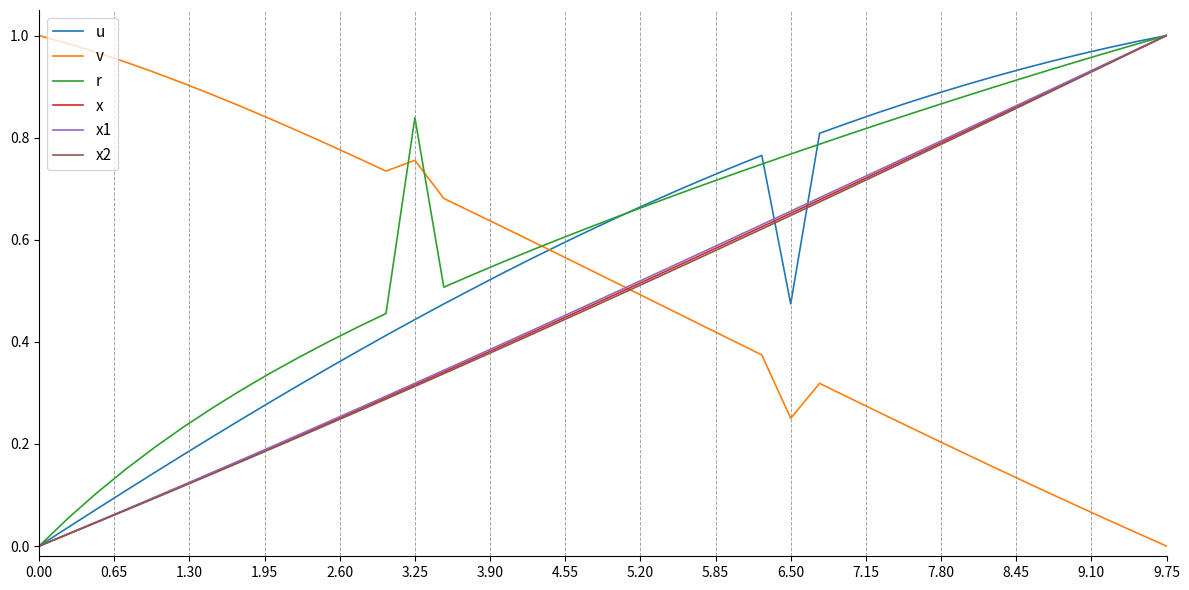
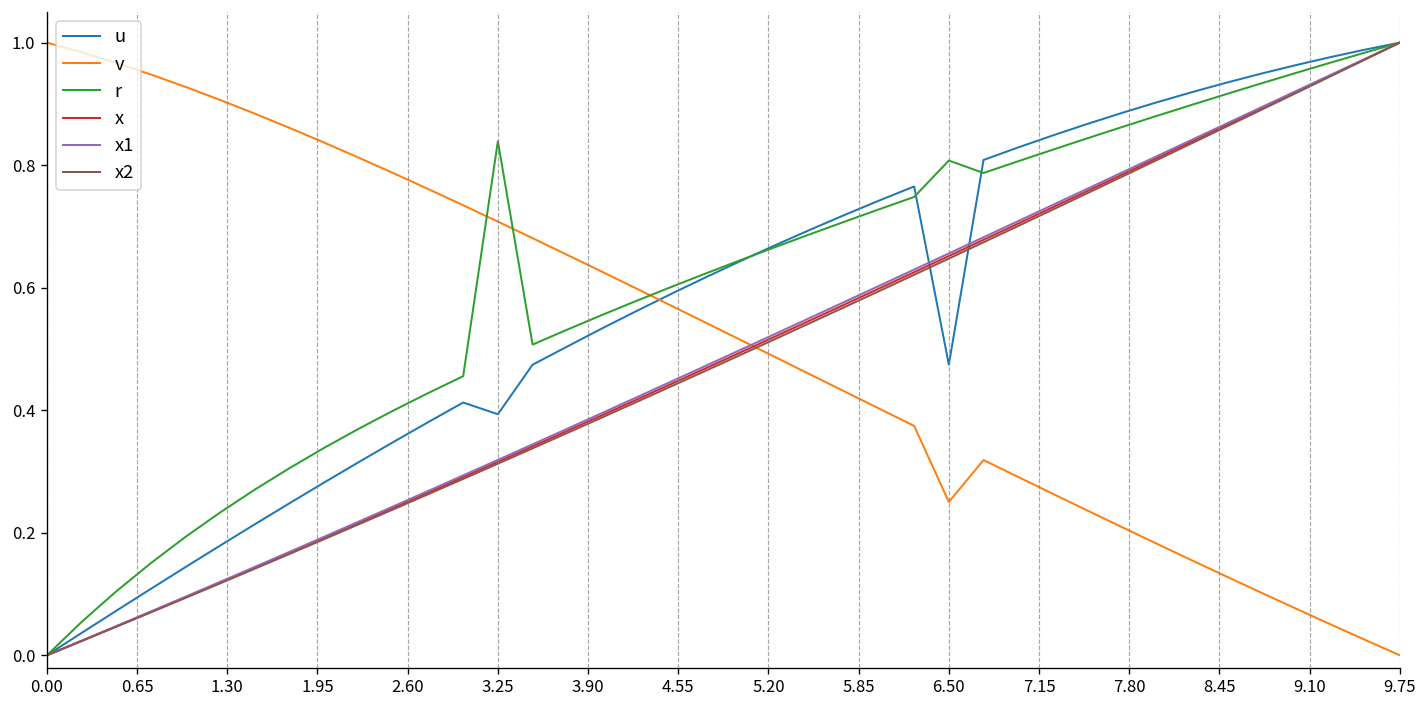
  {
    "u": {
-     "3.25": 0.44,
+     "3.25": 0.39,
      "6.50": 0.47
    },
    "v": {
      "0.00": 1.00,
-     "3.25": 0.76,
+     "3.25": 0.71,
      "6.50": 0.25,
      "9.75": 0.00
    },
    "r": {
      "3.25": 0.84,
-     "6.50": 0.77
+     "6.50": 0.81
    }
  }
